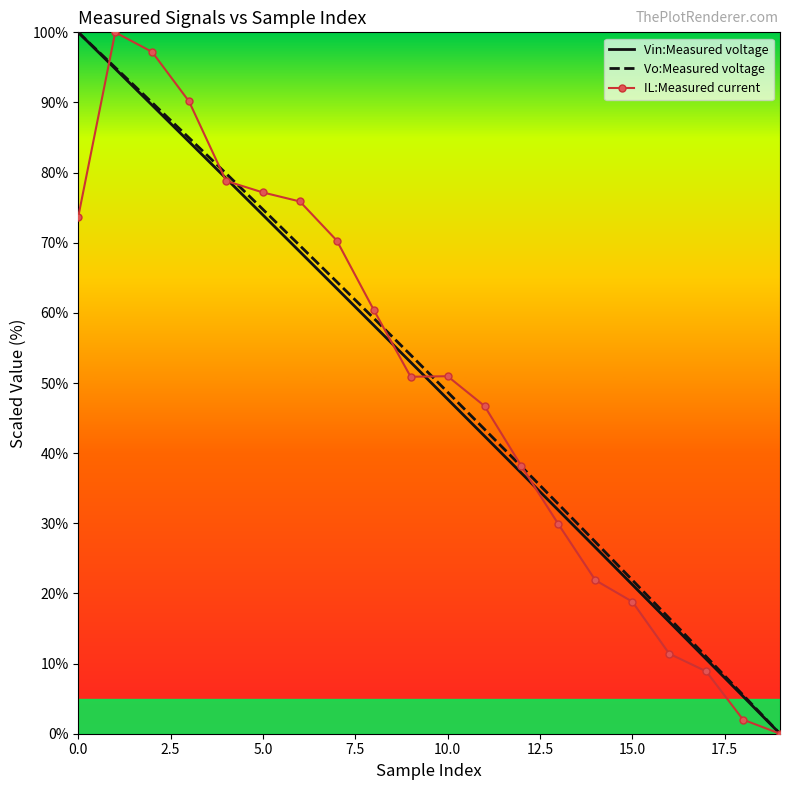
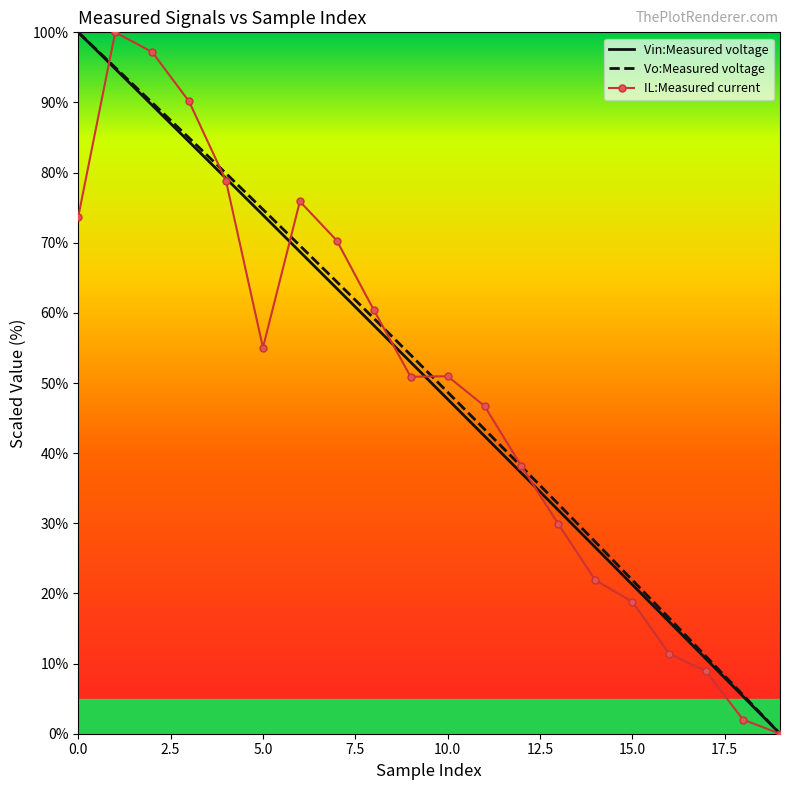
  {
    "IL:Measured current": {
      "0.0": "74%",
-     "5.0": "77%",
+     "5.0": "55%",
      "10.0": "51%",
      "15.0": "19%"
    }
  }
